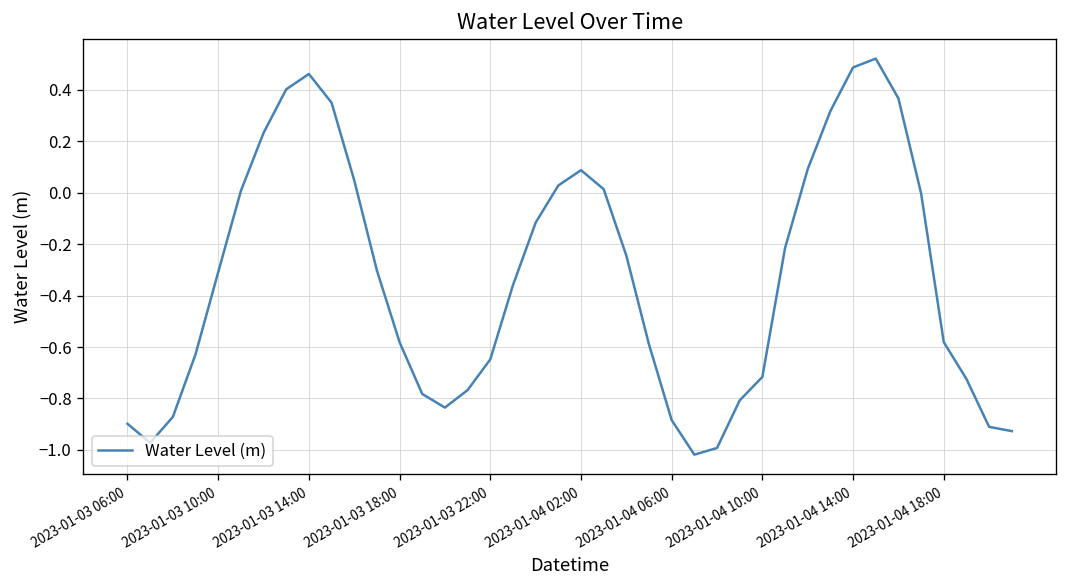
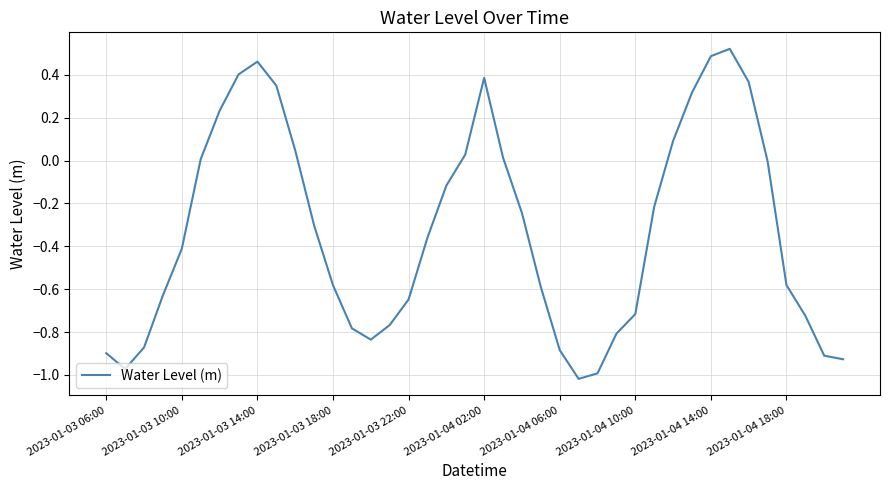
  {
    "2023-01-03 06:00": -0.90,
-   "2023-01-03 10:00": -0.31,
+   "2023-01-03 10:00": -0.41,
    "2023-01-03 14:00": 0.46,
    "2023-01-03 18:00": -0.58,
    "2023-01-03 22:00": -0.65,
-   "2023-01-04 02:00": 0.09,
+   "2023-01-04 02:00": 0.39,
    "2023-01-04 06:00": -0.88,
    "2023-01-04 10:00": -0.72,
    "2023-01-04 14:00": 0.49,
    "2023-01-04 18:00": -0.58
  }
